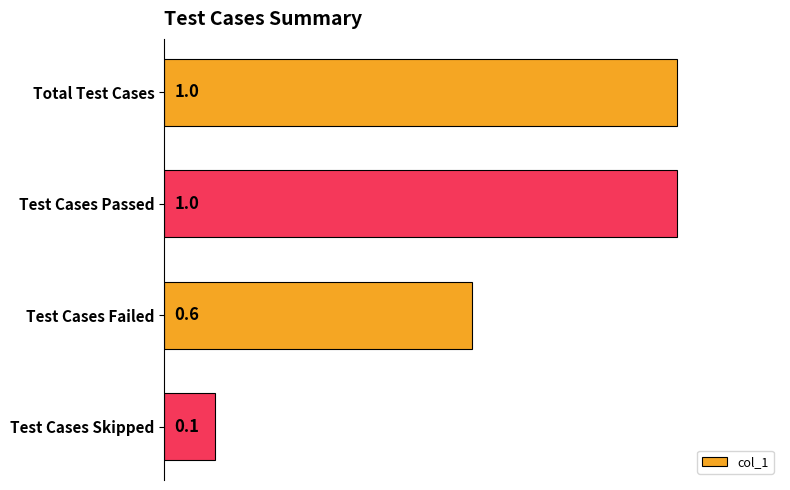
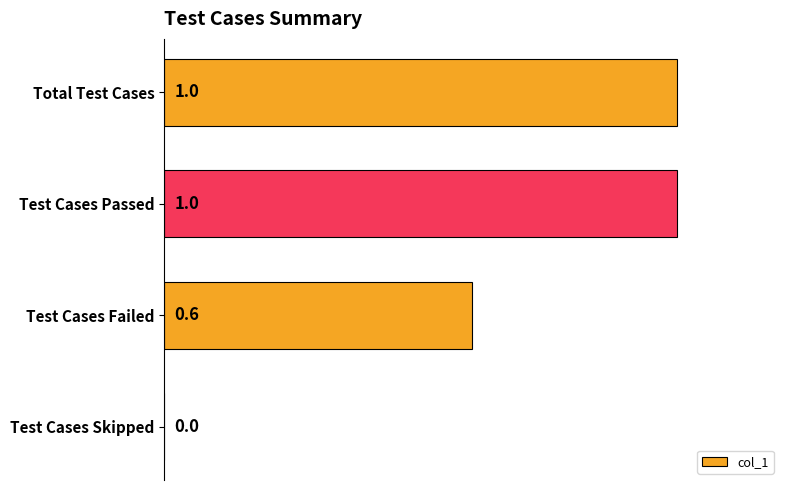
  {
    "Total Test Cases": 1.0,
    "Test Cases Passed": 1.0,
    "Test Cases Failed": 0.6,
-   "Test Cases Skipped": 0.1
+   "Test Cases Skipped": 0.0
  }
